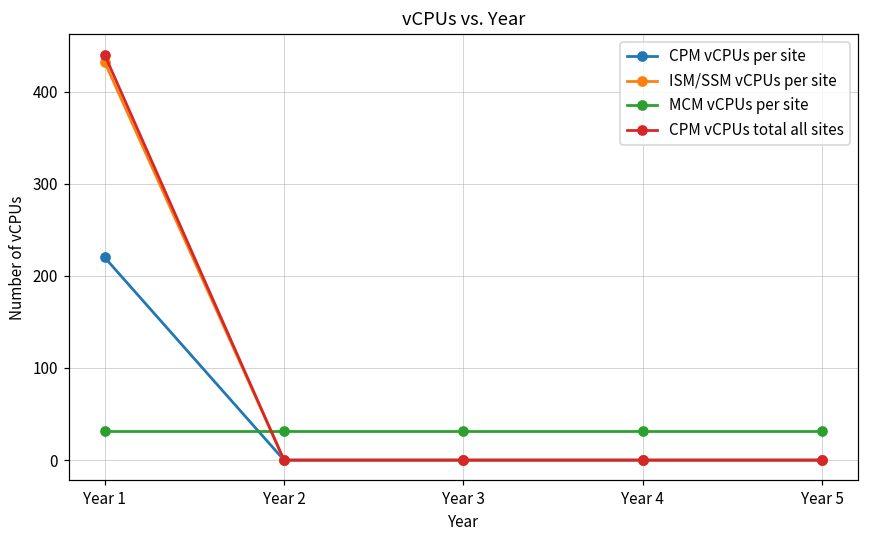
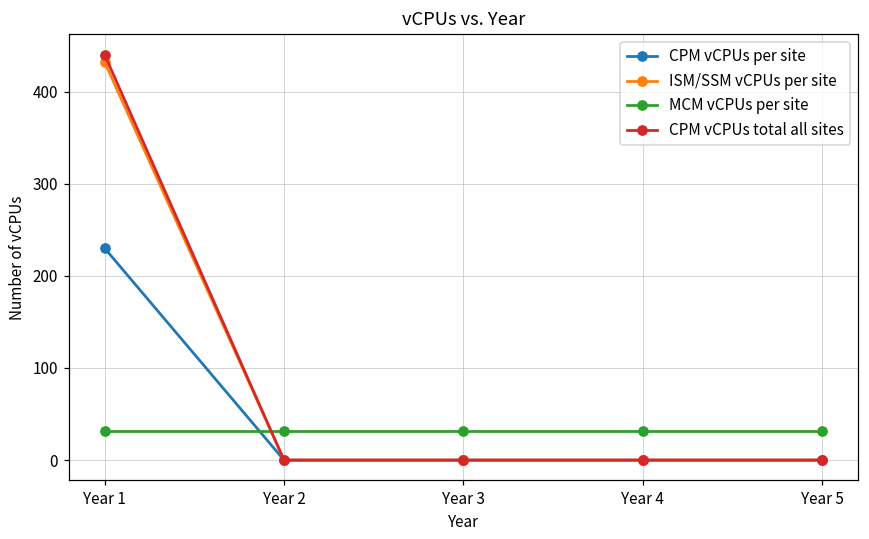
  {
    "CPM vCPUs per site": {
-     "Year 1": 220
+     "Year 1": 230
    },
    "ISM/SSM vCPUs per site": {
      "Year 1": 430
    },
    "MCM vCPUs per site": {
      "Year 1": 30,
      "Year 2": 30,
      "Year 3": 30,
      "Year 4": 30,
      "Year 5": 30
    },
    "CPM vCPUs total all sites": {
      "Year 1": 440
    }
  }
